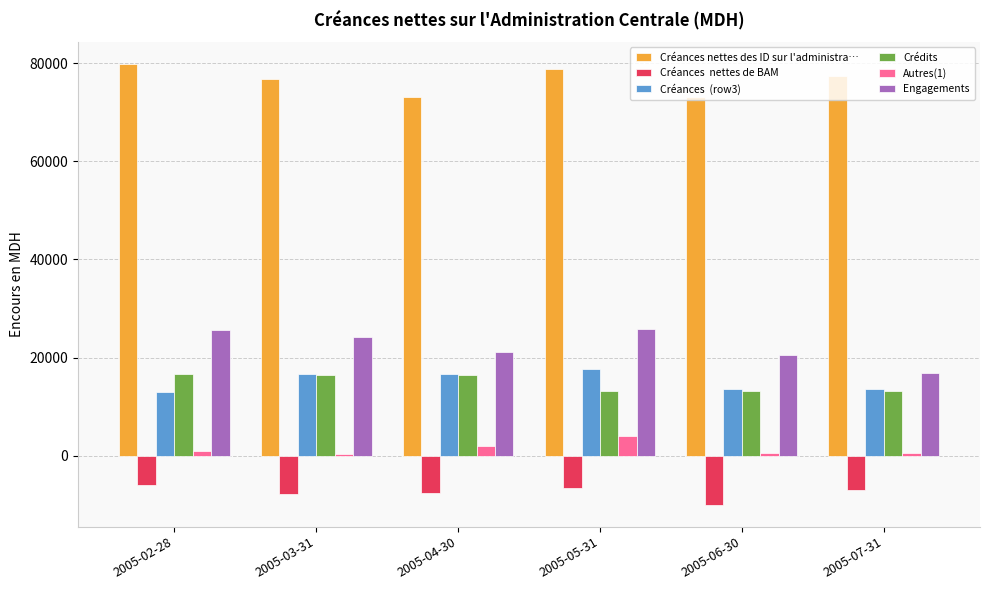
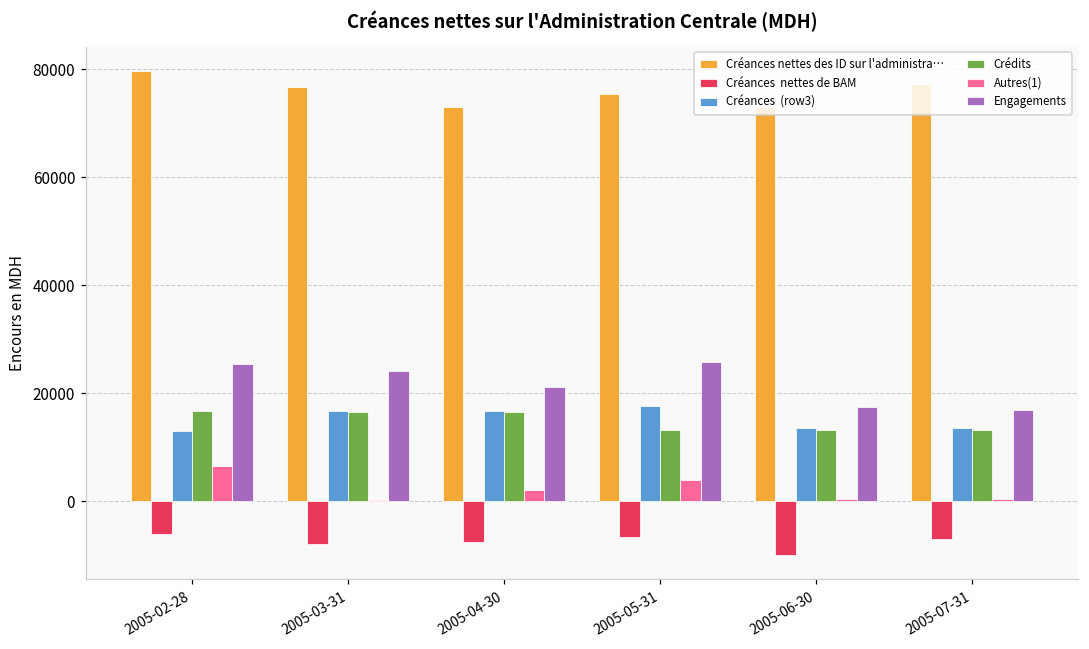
  {
    "Créances nettes des ID sur l'administra…": {
      "2005-02-28": 80000,
      "2005-03-31": 77000,
      "2005-04-30": 73000,
-     "2005-05-31": 79000
+     "2005-05-31": 75000
    },
    "Créances nettes de BAM": {
      "2005-02-28": -6000,
      "2005-03-31": -8000,
      "2005-04-30": -8000,
      "2005-05-31": -7000,
      "2005-06-30": -10000,
      "2005-07-31": -7000
    },
    "Créances (row3)": {
      "2005-02-28": 13000,
      "2005-03-31": 17000,
      "2005-04-30": 17000,
      "2005-05-31": 18000,
      "2005-06-30": 14000,
      "2005-07-31": 14000
    },
    "Crédits": {
      "2005-02-28": 17000,
      "2005-03-31": 16000,
      "2005-04-30": 16000,
      "2005-05-31": 13000,
      "2005-06-30": 13000,
      "2005-07-31": 13000
    },
    "Autres(1)": {
-     "2005-02-28": 1000,
+     "2005-02-28": 7000,
      "2005-04-30": 2000,
      "2005-05-31": 4000
    },
    "Engagements": {
      "2005-02-28": 26000,
      "2005-03-31": 24000,
      "2005-04-30": 21000,
      "2005-05-31": 26000,
-     "2005-06-30": 21000,
+     "2005-06-30": 17000,
      "2005-07-31": 17000
    }
  }
